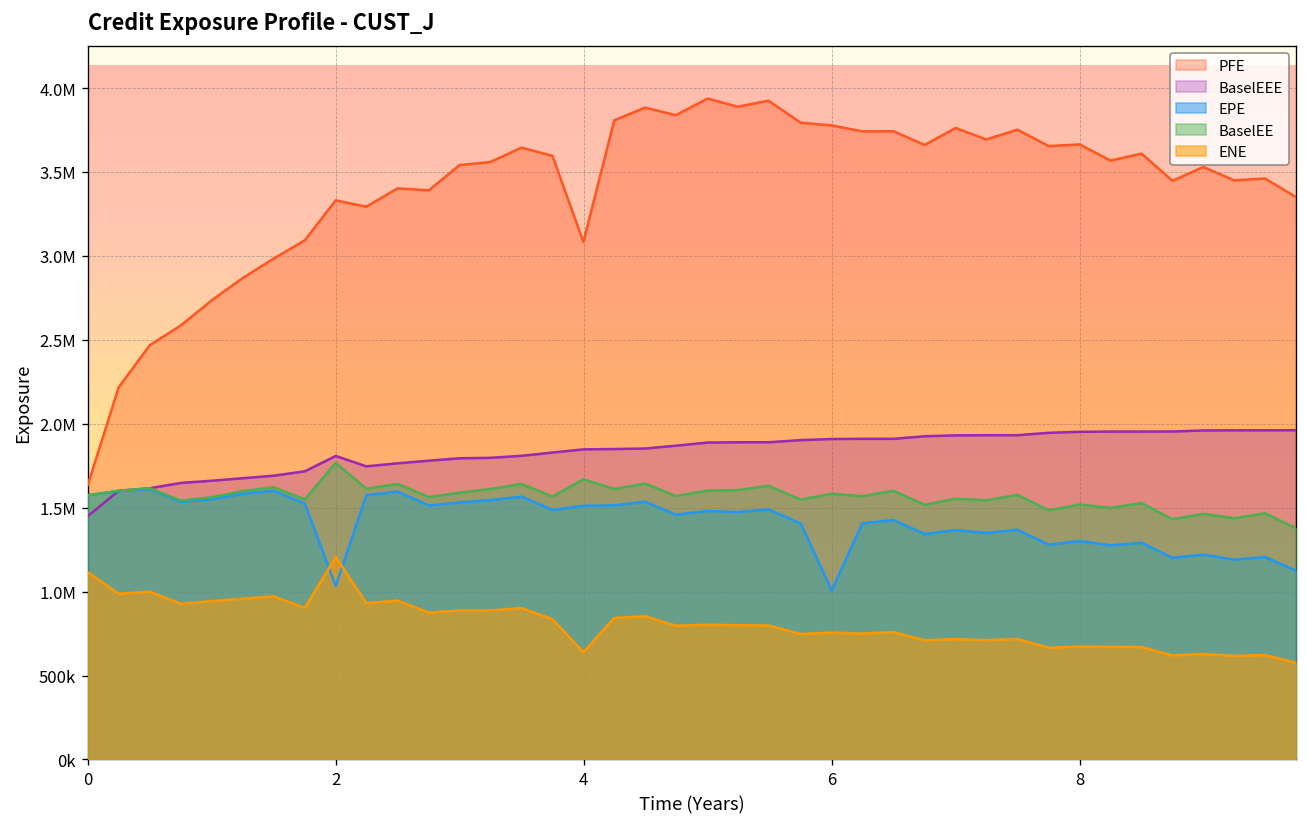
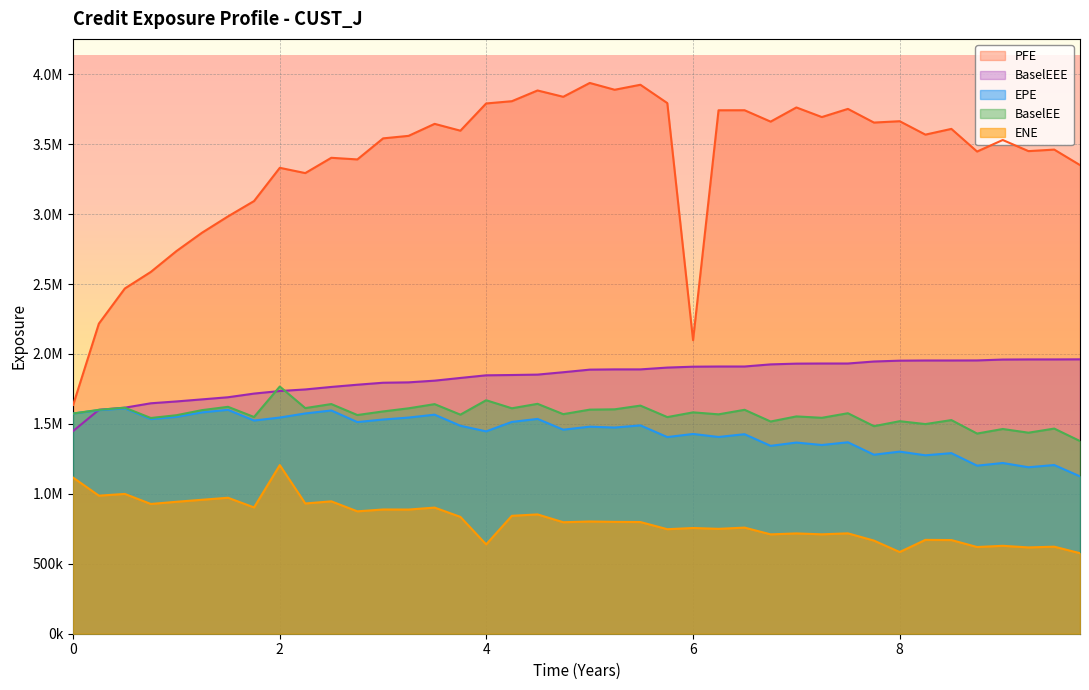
  {
    "PFE": {
      "0": 1640000,
      "2": 3330000,
-     "4": 3080000,
-     "6": 3780000,
+     "4": 3790000,
+     "6": 2100000,
      "8": 3660000
    },
    "BaselEEE": {
      "0": 1450000,
-     "2": 1810000,
+     "2": 1730000,
      "4": 1850000,
      "6": 1910000,
      "8": 1950000
    },
    "EPE": {
-     "2": 1030000,
-     "4": 1510000,
-     "6": 1010000,
+     "2": 1550000,
+     "4": 1450000,
+     "6": 1430000,
      "8": 1300000
    },
    "BaselEE": {
      "2": 1770000,
      "4": 1670000,
      "6": 1580000,
      "8": 1520000
    },
    "ENE": {
      "0": 1120000,
      "2": 1210000,
      "4": 640000,
      "6": 760000,
-     "8": 670000
+     "8": 580000
    }
  }
